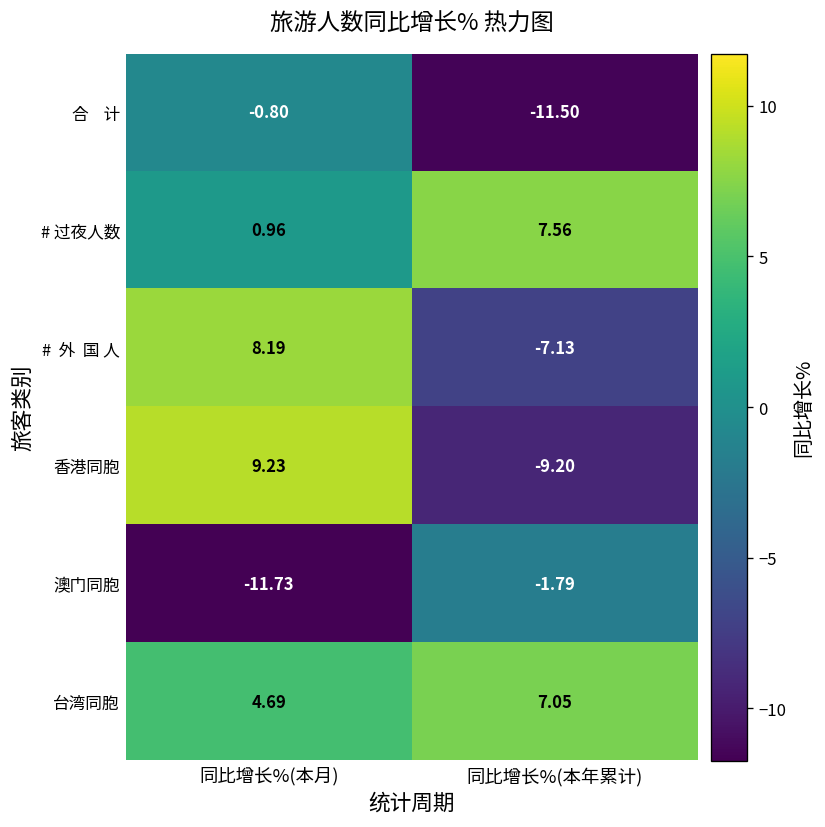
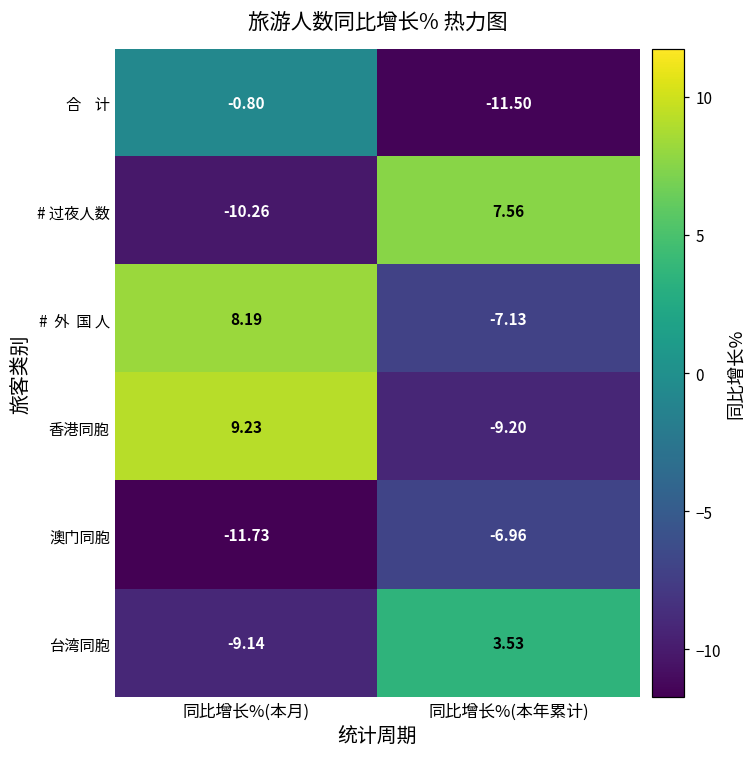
  {
    "合 计": {
      "同比增长%(本月)": -0.80,
      "同比增长%(本年累计)": -11.50
    },
    "# 过夜人数": {
-     "同比增长%(本月)": 0.96,
+     "同比增长%(本月)": -10.26,
      "同比增长%(本年累计)": 7.56
    },
    "# 外 国 人": {
      "同比增长%(本月)": 8.19,
      "同比增长%(本年累计)": -7.13
    },
    "香港同胞": {
      "同比增长%(本月)": 9.23,
      "同比增长%(本年累计)": -9.20
    },
    "澳门同胞": {
      "同比增长%(本月)": -11.73,
-     "同比增长%(本年累计)": -1.79
+     "同比增长%(本年累计)": -6.96
    },
    "台湾同胞": {
-     "同比增长%(本月)": 4.69,
-     "同比增长%(本年累计)": 7.05
+     "同比增长%(本月)": -9.14,
+     "同比增长%(本年累计)": 3.53
    }
  }
